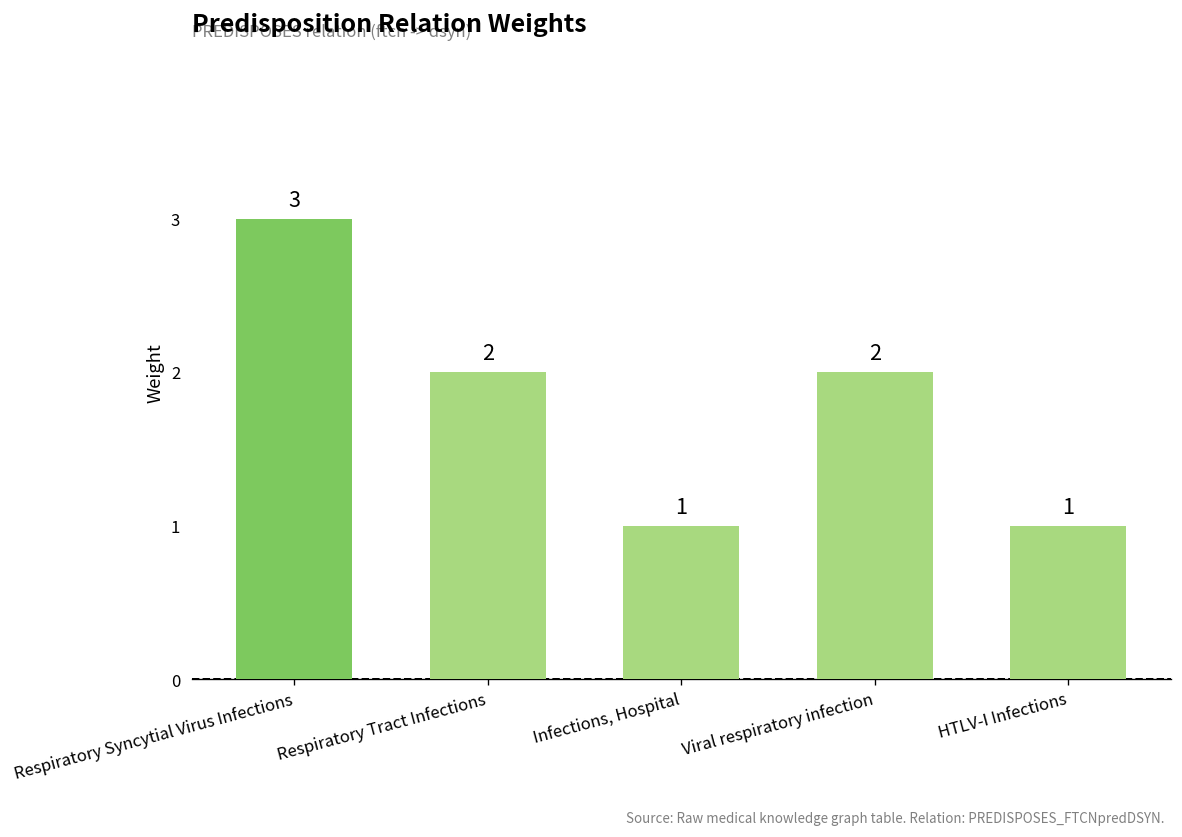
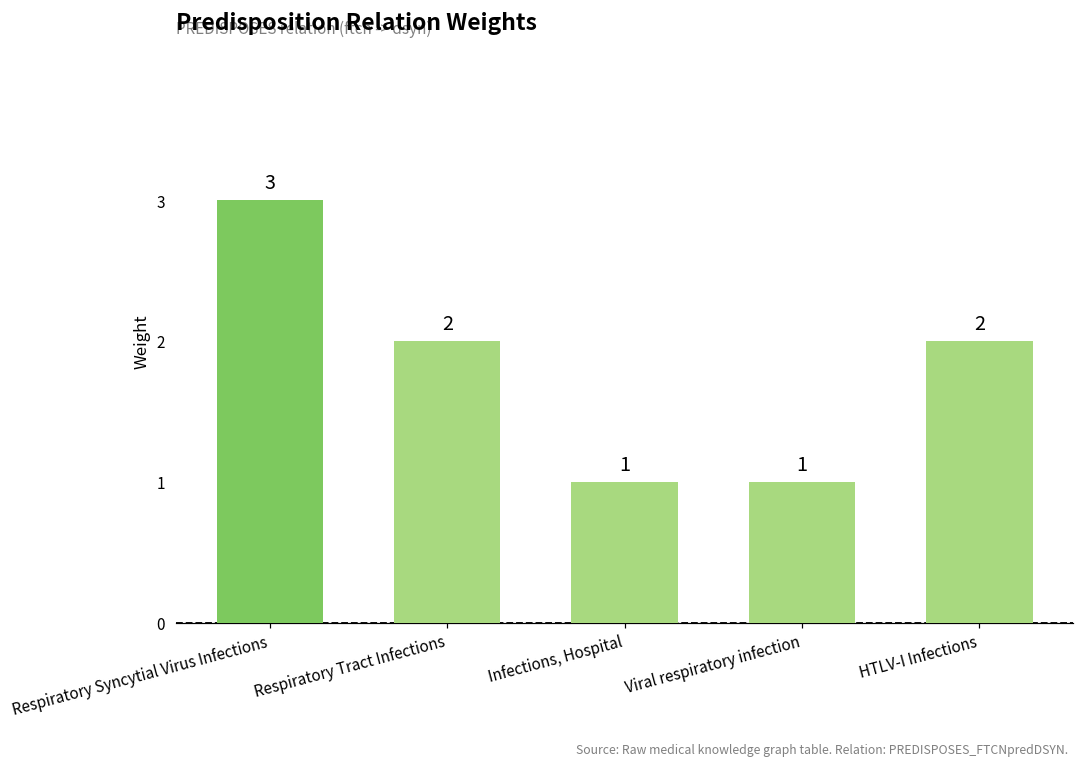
  {
    "Respiratory Syncytial Virus Infections": 3,
    "Respiratory Tract Infections": 2,
    "Infections, Hospital": 1,
-   "Viral respiratory infection": 2,
-   "HTLV-I Infections": 1
+   "Viral respiratory infection": 1,
+   "HTLV-I Infections": 2
  }
